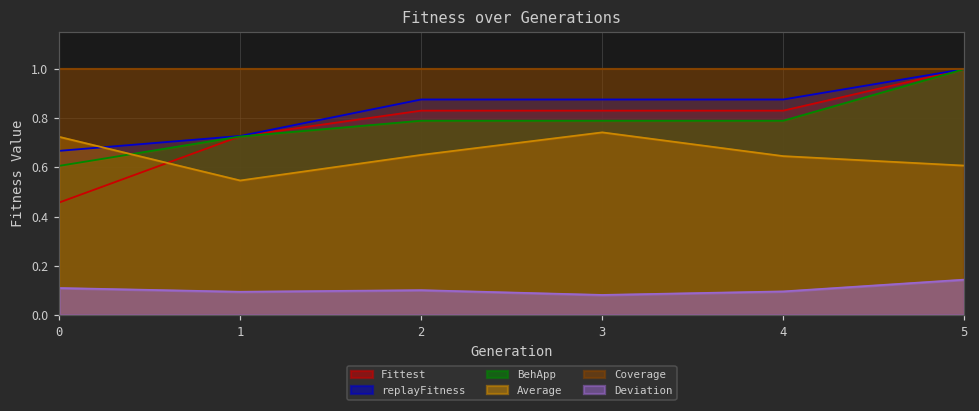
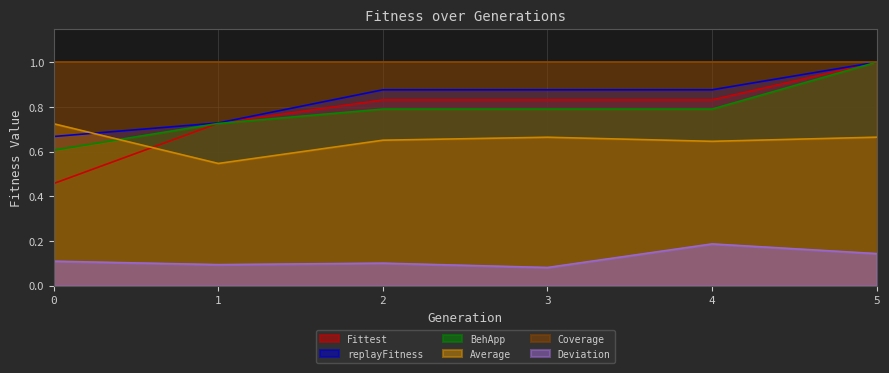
  {
    "Fittest": {
      "0": 0.46,
      "2": 0.83,
      "3": 0.83,
      "4": 0.83
    },
    "replayFitness": {
      "0": 0.67,
      "2": 0.88,
      "3": 0.88,
      "4": 0.88
    },
    "BehApp": {
      "0": 0.61,
      "2": 0.79,
      "3": 0.79,
      "4": 0.79
    },
    "Average": {
      "0": 0.72,
      "1": 0.55,
      "2": 0.65,
-     "3": 0.74,
+     "3": 0.66,
      "4": 0.65,
-     "5": 0.61
+     "5": 0.66
    },
    "Coverage": {
      "0": 1.00,
      "1": 1.00,
      "2": 1.00,
      "3": 1.00,
      "4": 1.00
    },
    "Deviation": {
      "0": 0.11,
      "1": 0.09,
      "2": 0.10,
      "3": 0.08,
-     "4": 0.10,
+     "4": 0.19,
      "5": 0.14
    }
  }
